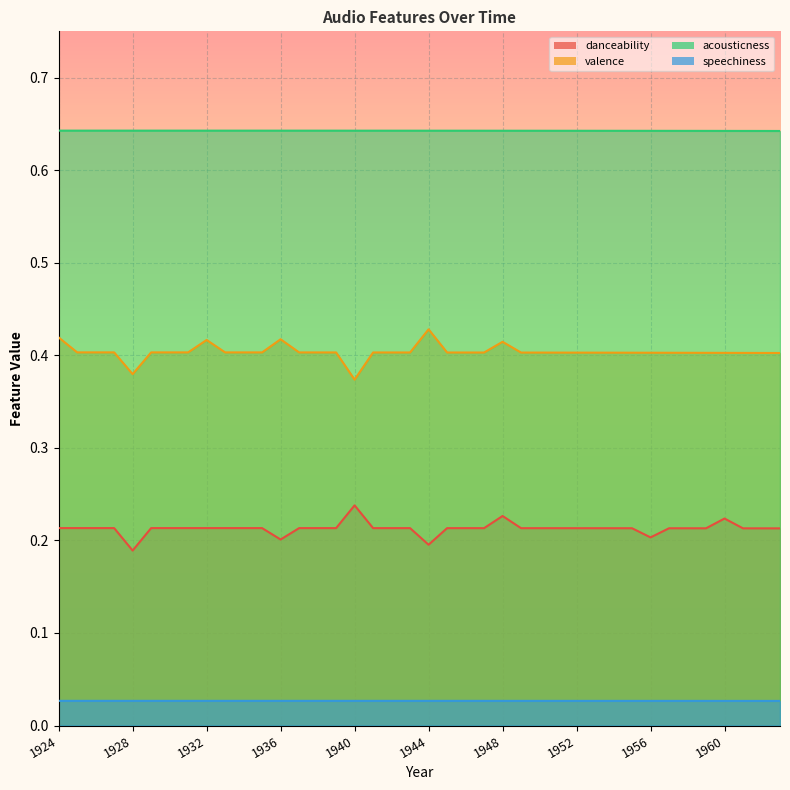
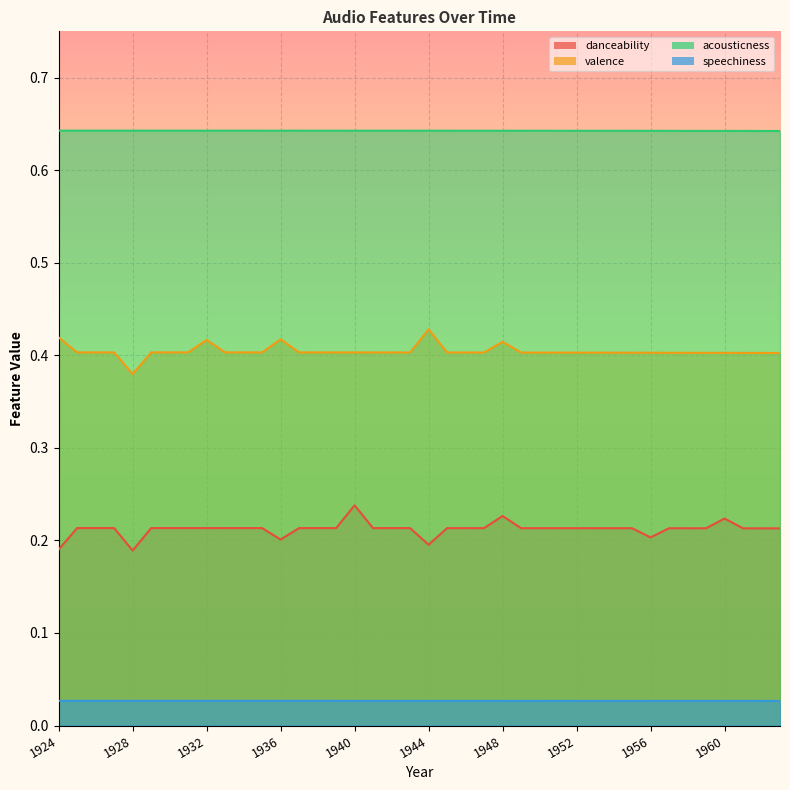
  {
    "danceability": {
-     "1924": 0.21,
+     "1924": 0.19,
      "1928": 0.19,
      "1932": 0.21,
      "1936": 0.20,
      "1940": 0.24,
      "1944": 0.20,
      "1948": 0.23,
      "1952": 0.21,
      "1956": 0.20,
      "1960": 0.22
    },
    "valence": {
      "1924": 0.42,
      "1928": 0.38,
      "1932": 0.42,
      "1936": 0.42,
-     "1940": 0.37,
+     "1940": 0.40,
      "1944": 0.43,
      "1948": 0.41,
      "1952": 0.40,
      "1956": 0.40,
      "1960": 0.40
    },
    "acousticness": {
      "1924": 0.64,
      "1928": 0.64,
      "1932": 0.64,
      "1936": 0.64,
      "1940": 0.64,
      "1944": 0.64,
      "1948": 0.64,
      "1952": 0.64,
      "1956": 0.64,
      "1960": 0.64
    },
    "speechiness": {
      "1924": 0.03,
      "1928": 0.03,
      "1932": 0.03,
      "1936": 0.03,
      "1940": 0.03,
      "1944": 0.03,
      "1948": 0.03,
      "1952": 0.03,
      "1956": 0.03,
      "1960": 0.03
    }
  }
